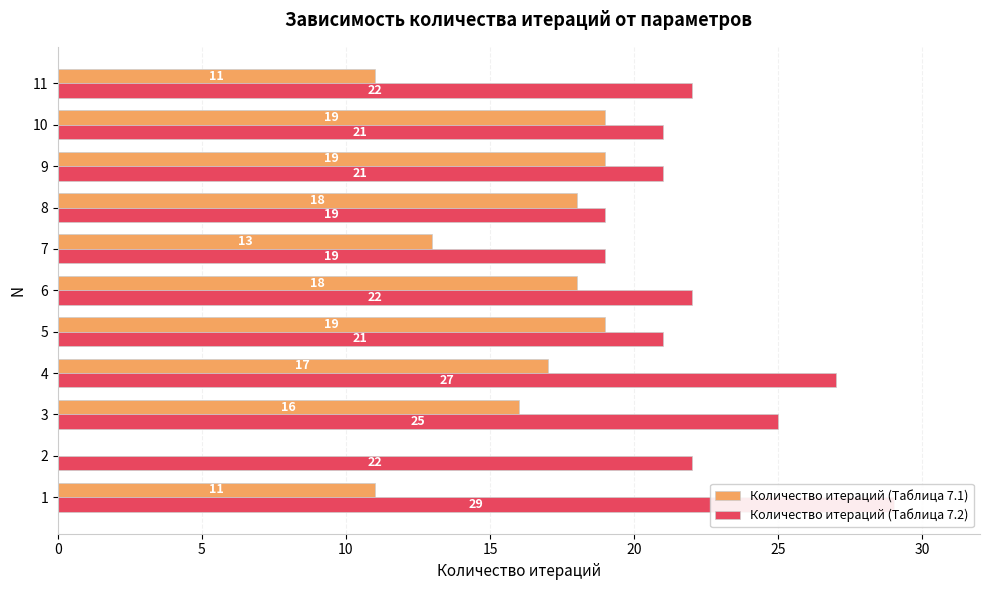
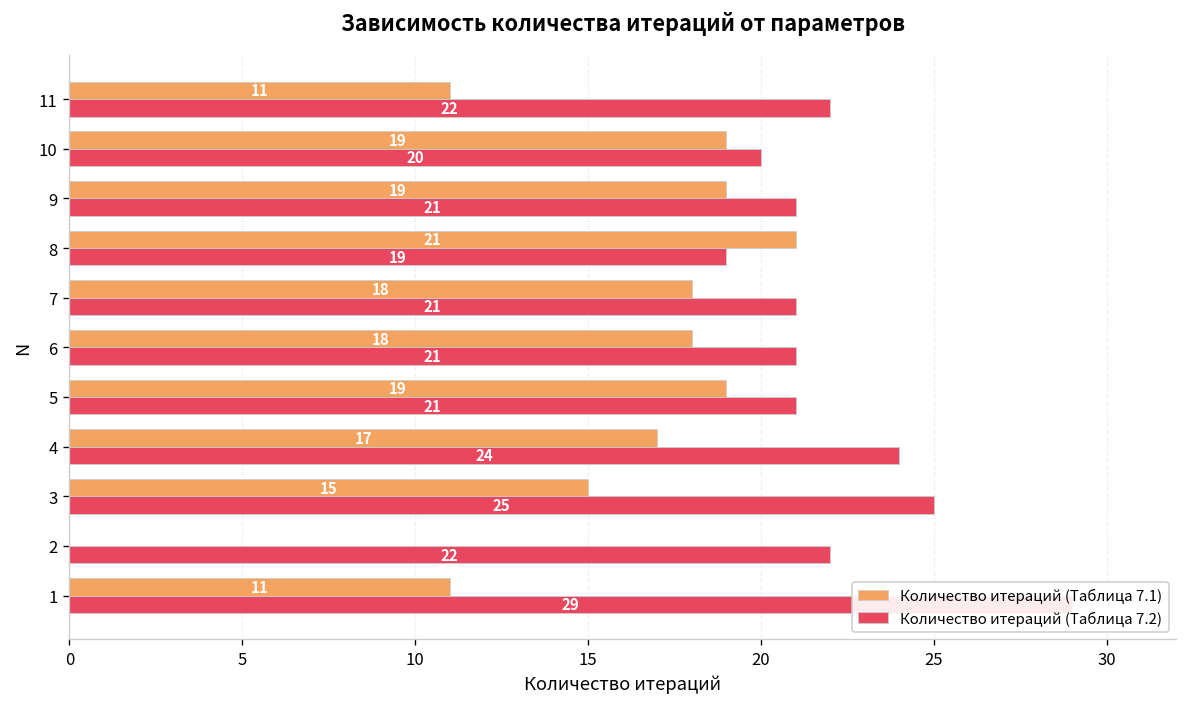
  {
    "Количество итераций (Таблица 7.1)": {
      "11": 11,
      "10": 19,
      "9": 19,
-     "8": 18,
-     "7": 13,
+     "8": 21,
+     "7": 18,
      "6": 18,
      "5": 19,
      "4": 17,
-     "3": 16,
+     "3": 15,
      "1": 11
    },
    "Количество итераций (Таблица 7.2)": {
      "11": 22,
-     "10": 21,
+     "10": 20,
      "9": 21,
      "8": 19,
-     "7": 19,
-     "6": 22,
+     "7": 21,
+     "6": 21,
      "5": 21,
-     "4": 27,
+     "4": 24,
      "3": 25,
      "2": 22
    }
  }
